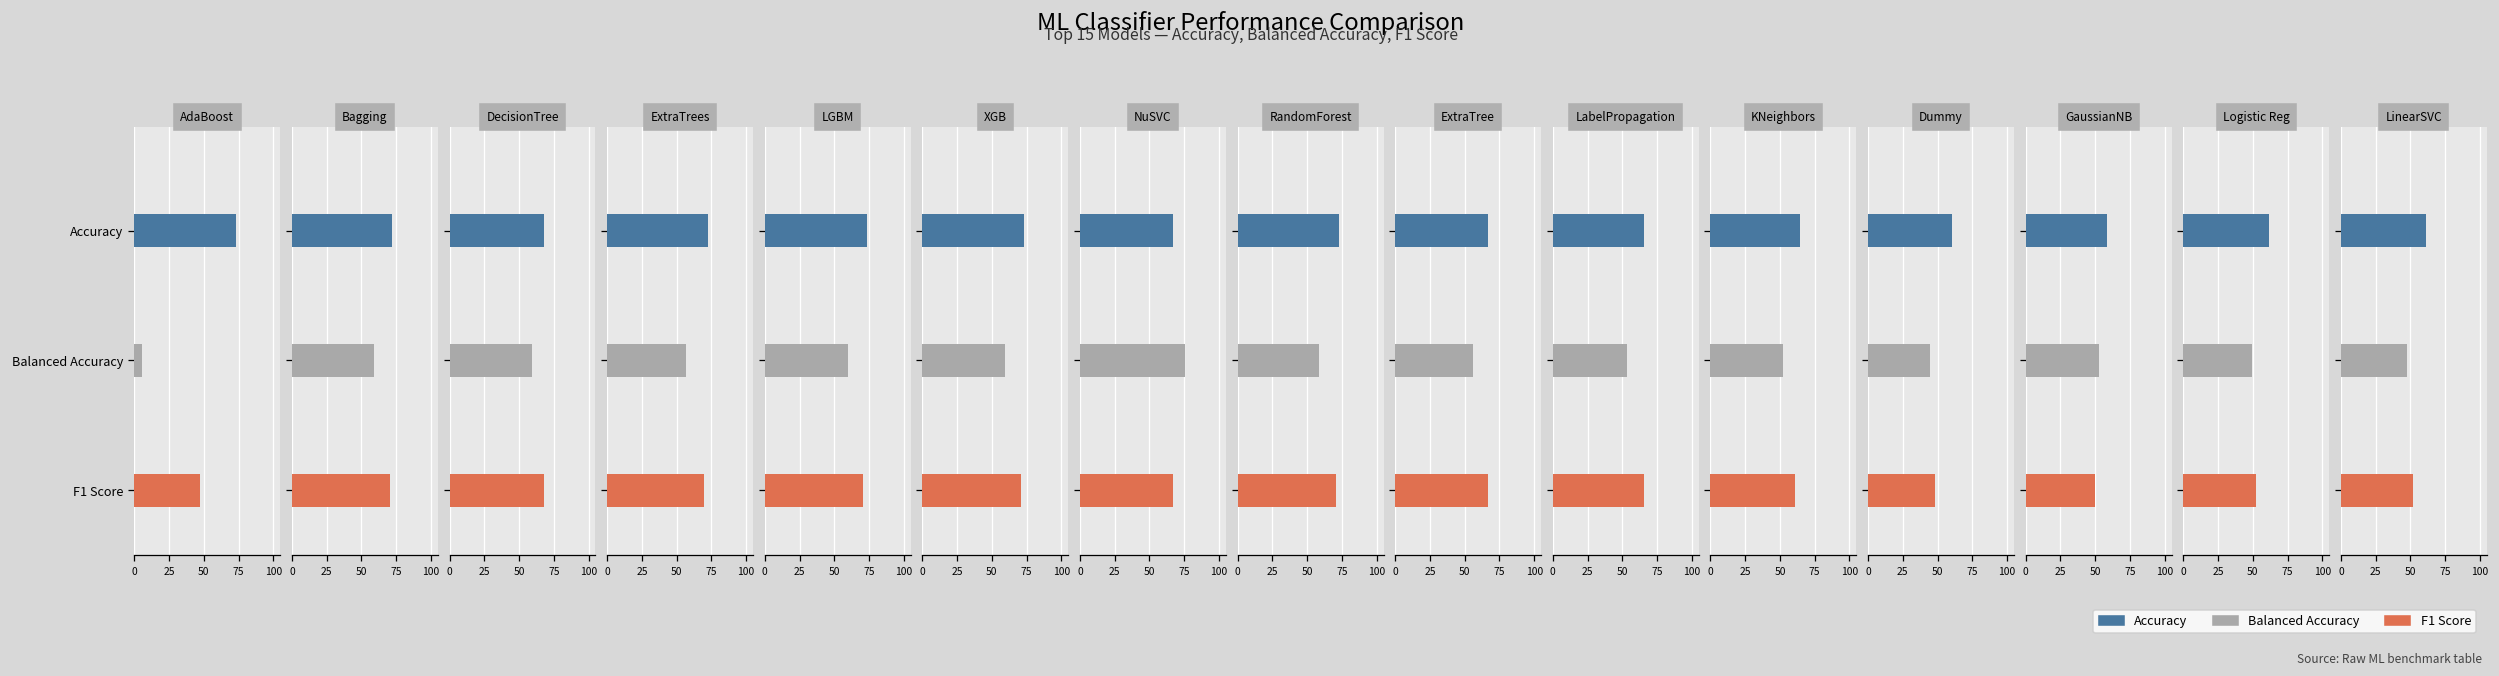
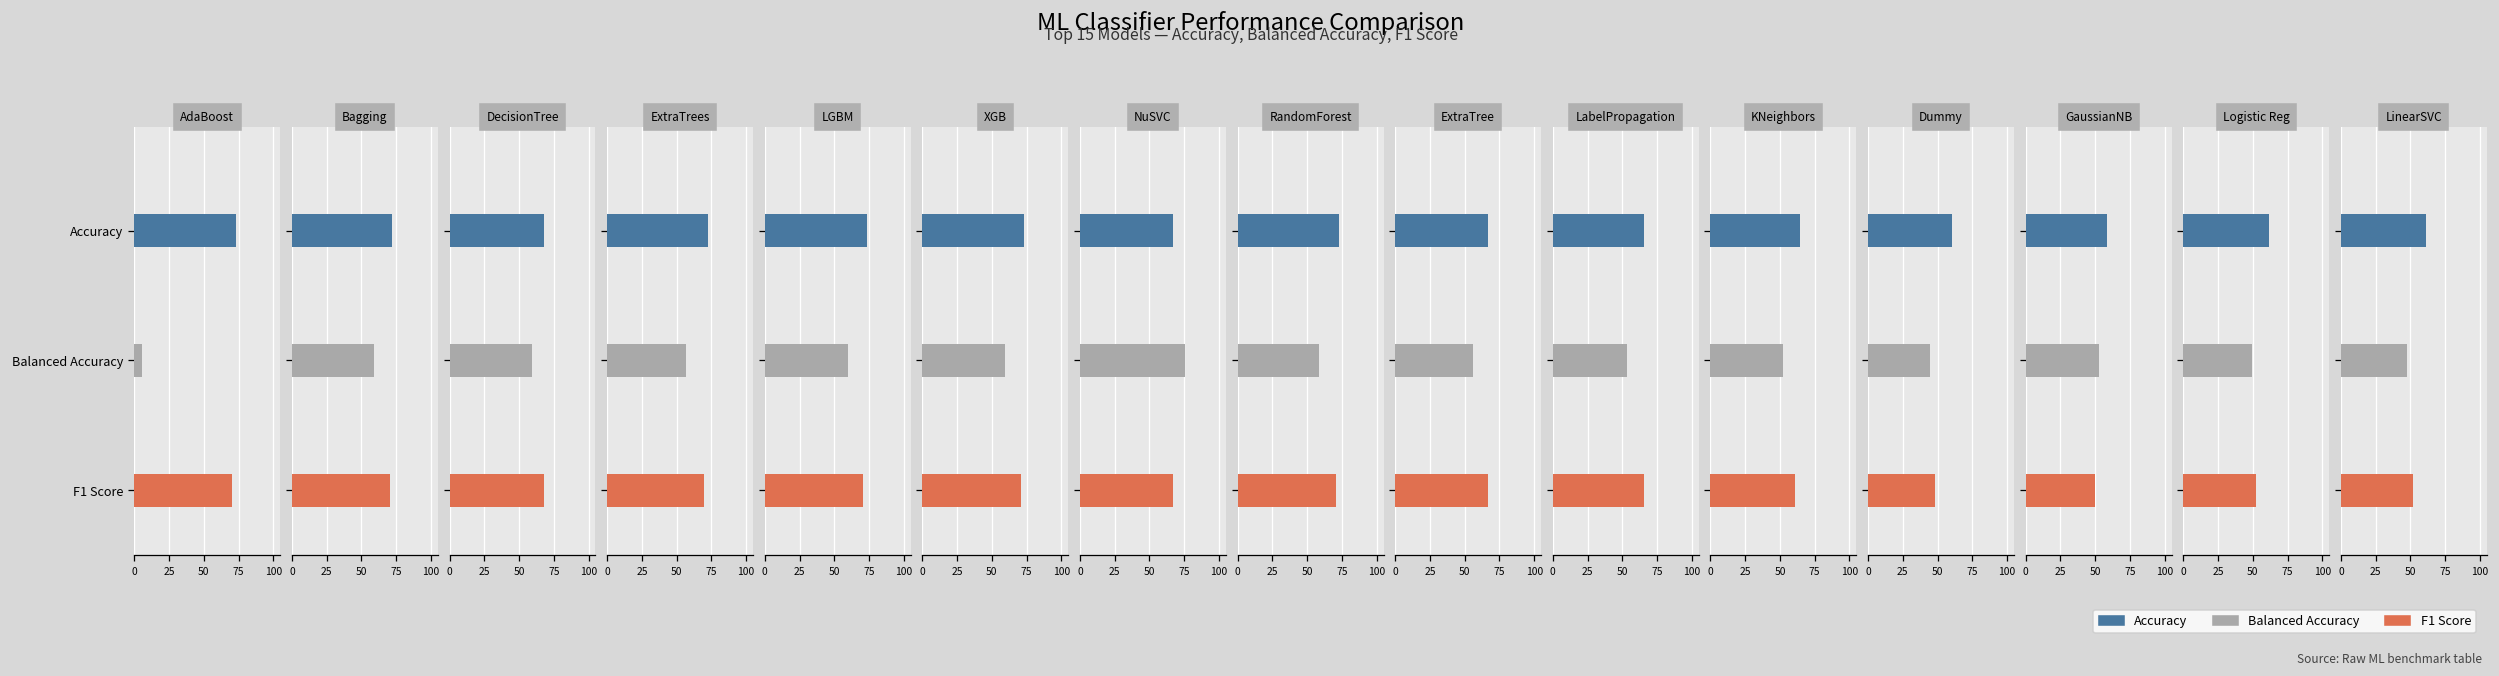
  {
    "AdaBoost": {
      "Accuracy": 73,
      "Balanced Accuracy": 5,
-     "F1 Score": 47
+     "F1 Score": 70
    }
  }
